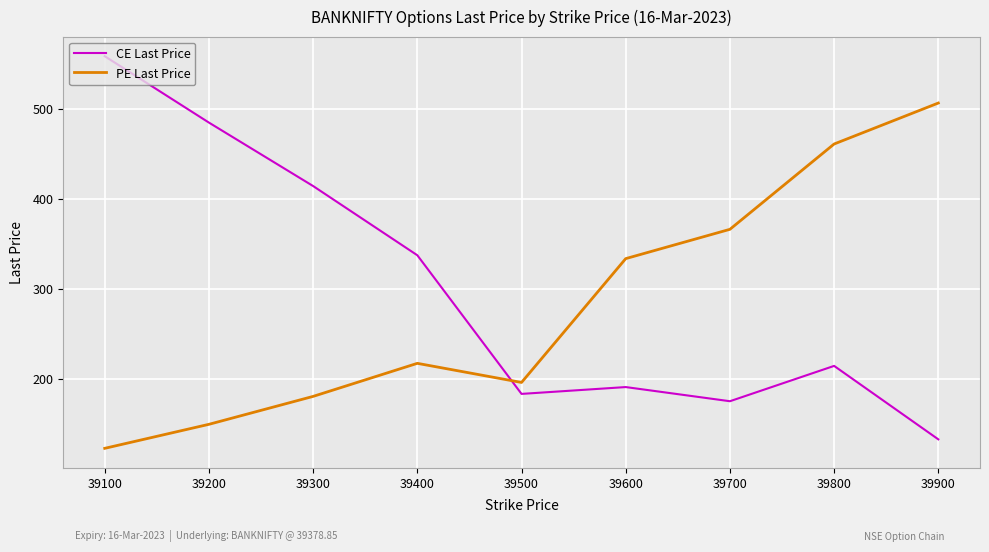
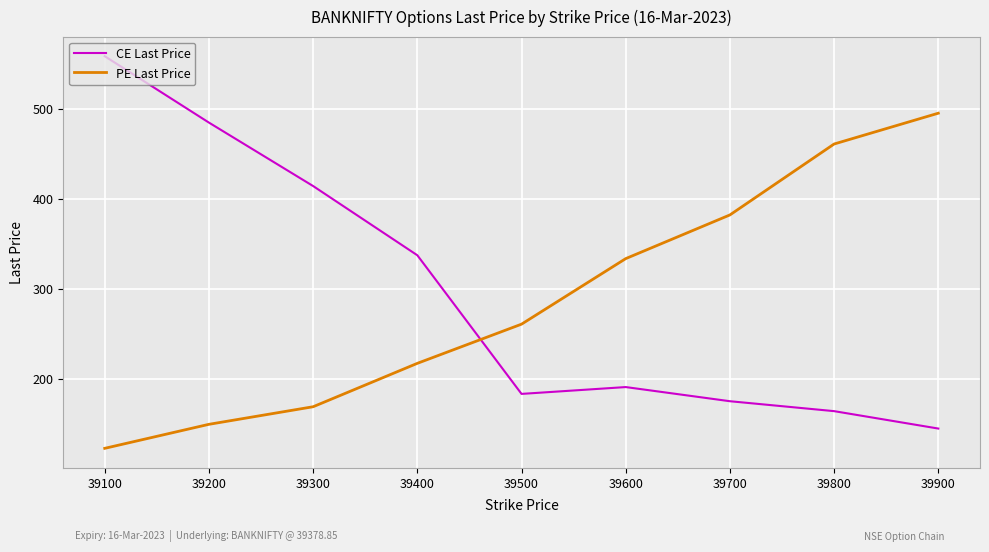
  {
    "CE Last Price": {
      "39200": 480,
      "39300": 410,
      "39400": 340,
      "39500": 180,
      "39600": 190,
      "39700": 180,
-     "39800": 210,
-     "39900": 130
+     "39800": 160,
+     "39900": 140
    },
    "PE Last Price": {
      "39100": 120,
      "39200": 150,
-     "39300": 180,
+     "39300": 170,
      "39400": 220,
-     "39500": 200,
+     "39500": 260,
      "39600": 330,
-     "39700": 370,
+     "39700": 380,
      "39800": 460,
-     "39900": 510
+     "39900": 500
    }
  }
